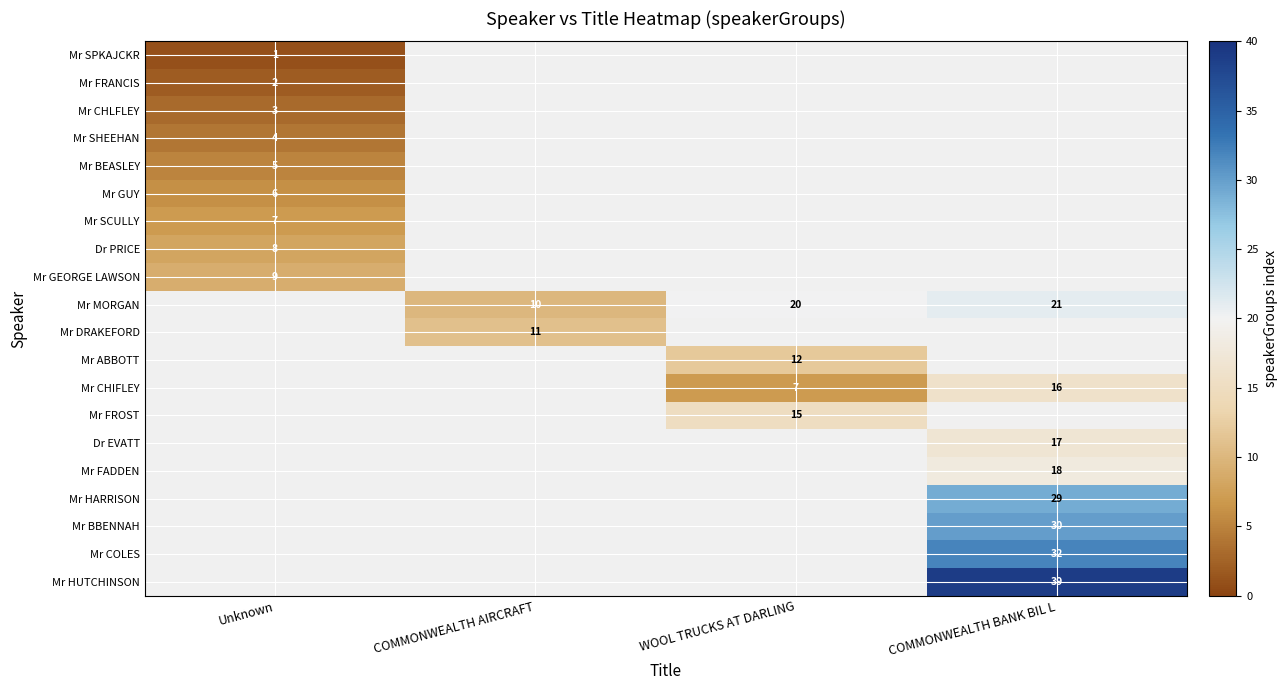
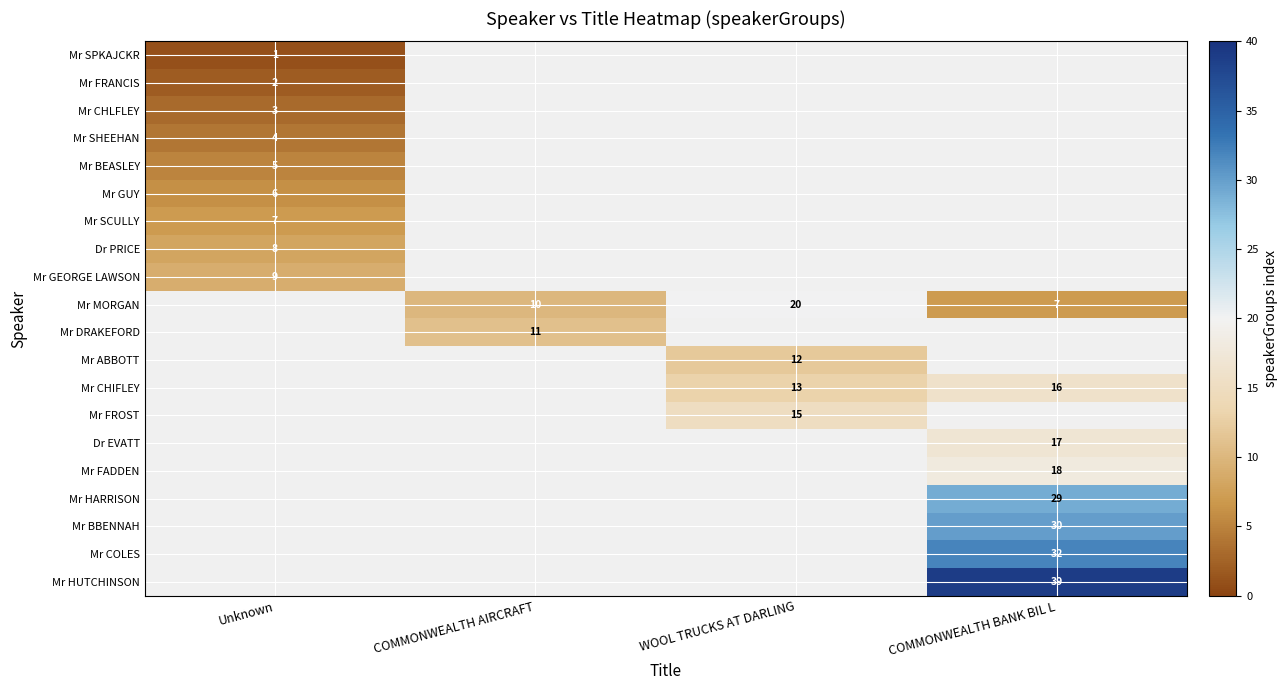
  {
    "Mr SPKAJCKR": {
      "Unknown": 1
    },
    "Mr FRANCIS": {
      "Unknown": 2
    },
    "Mr CHLFLEY": {
      "Unknown": 3
    },
    "Mr SHEEHAN": {
      "Unknown": 4
    },
    "Mr BEASLEY": {
      "Unknown": 5
    },
    "Mr GUY": {
      "Unknown": 6
    },
    "Mr SCULLY": {
      "Unknown": 7
    },
    "Dr PRICE": {
      "Unknown": 8
    },
    "Mr GEORGE LAWSON": {
      "Unknown": 9
    },
    "Mr MORGAN": {
      "COMMONWEALTH AIRCRAFT": 10,
      "WOOL TRUCKS AT DARLING": 20,
-     "COMMONWEALTH BANK BIL L": 21
+     "COMMONWEALTH BANK BIL L": 7
    },
    "Mr DRAKEFORD": {
      "COMMONWEALTH AIRCRAFT": 11
    },
    "Mr ABBOTT": {
      "WOOL TRUCKS AT DARLING": 12
    },
    "Mr CHIFLEY": {
-     "WOOL TRUCKS AT DARLING": 7,
+     "WOOL TRUCKS AT DARLING": 13,
      "COMMONWEALTH BANK BIL L": 16
    },
    "Mr FROST": {
      "WOOL TRUCKS AT DARLING": 15
    },
    "Dr EVATT": {
      "COMMONWEALTH BANK BIL L": 17
    },
    "Mr FADDEN": {
      "COMMONWEALTH BANK BIL L": 18
    },
    "Mr HARRISON": {
      "COMMONWEALTH BANK BIL L": 29
    },
    "Mr BBENNAH": {
      "COMMONWEALTH BANK BIL L": 30
    },
    "Mr COLES": {
      "COMMONWEALTH BANK BIL L": 32
    },
    "Mr HUTCHINSON": {
      "COMMONWEALTH BANK BIL L": 39
    }
  }
